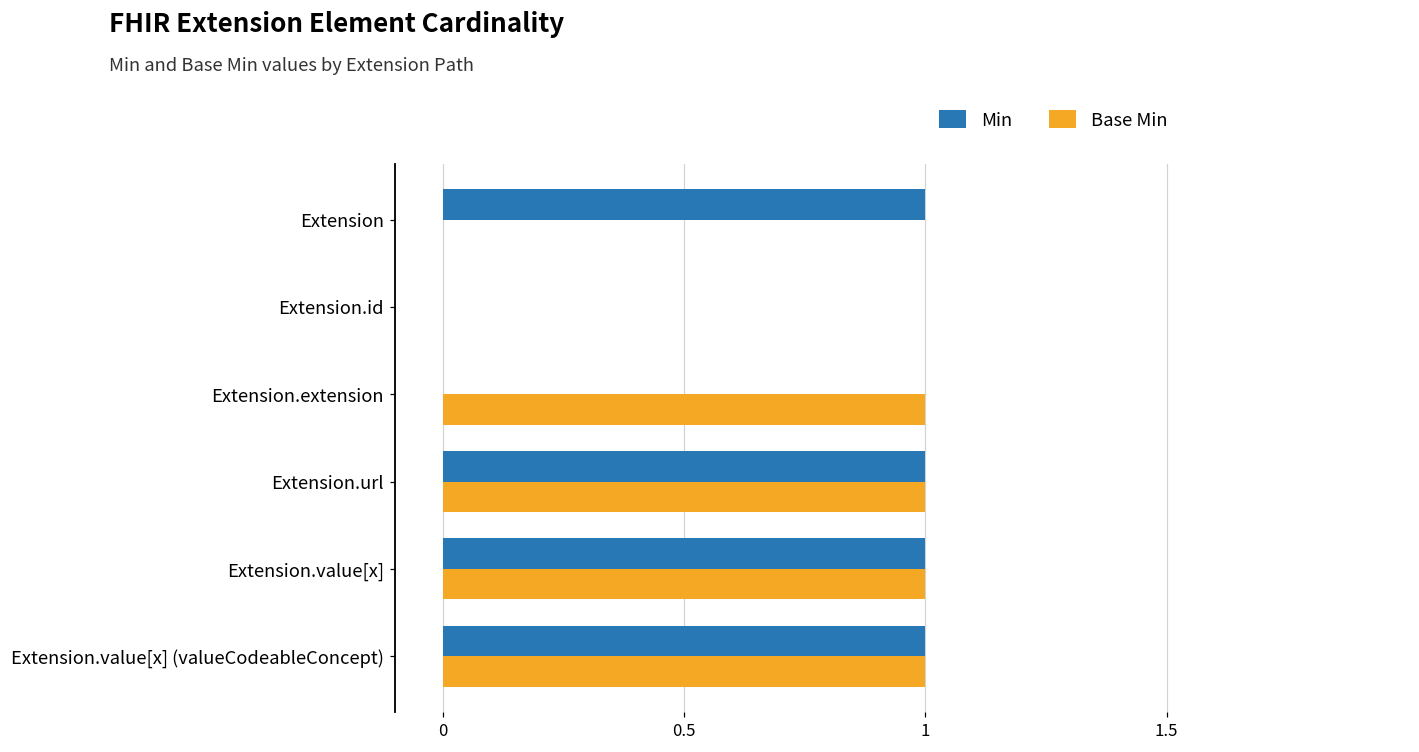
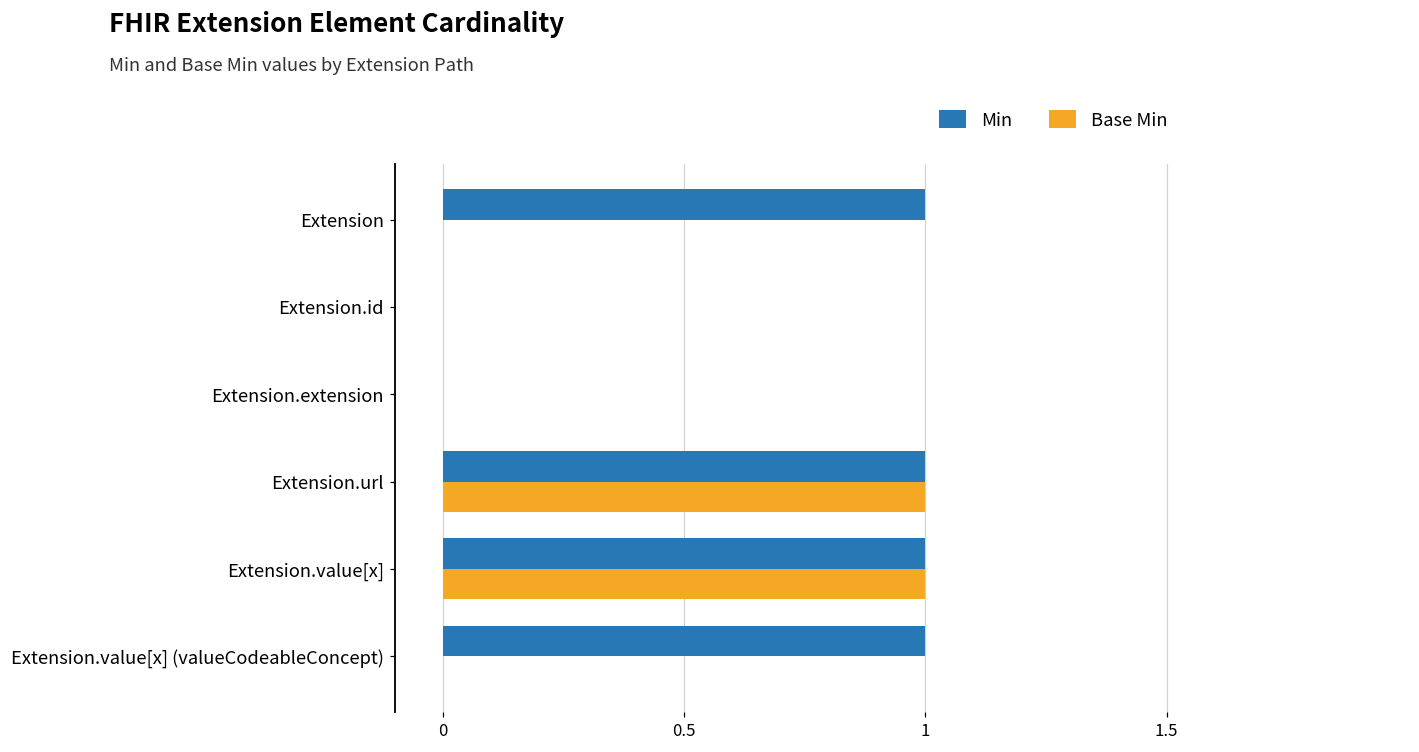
  {
    "Min": {
      "Extension": 1,
      "Extension.id": 0,
      "Extension.extension": 0,
      "Extension.url": 1,
      "Extension.value[x]": 1,
      "Extension.value[x] (valueCodeableConcept)": 1
    },
    "Base Min": {
      "Extension": 0,
      "Extension.id": 0,
-     "Extension.extension": 1,
+     "Extension.extension": 0,
      "Extension.url": 1,
      "Extension.value[x]": 1,
-     "Extension.value[x] (valueCodeableConcept)": 1
+     "Extension.value[x] (valueCodeableConcept)": 0
    }
  }
